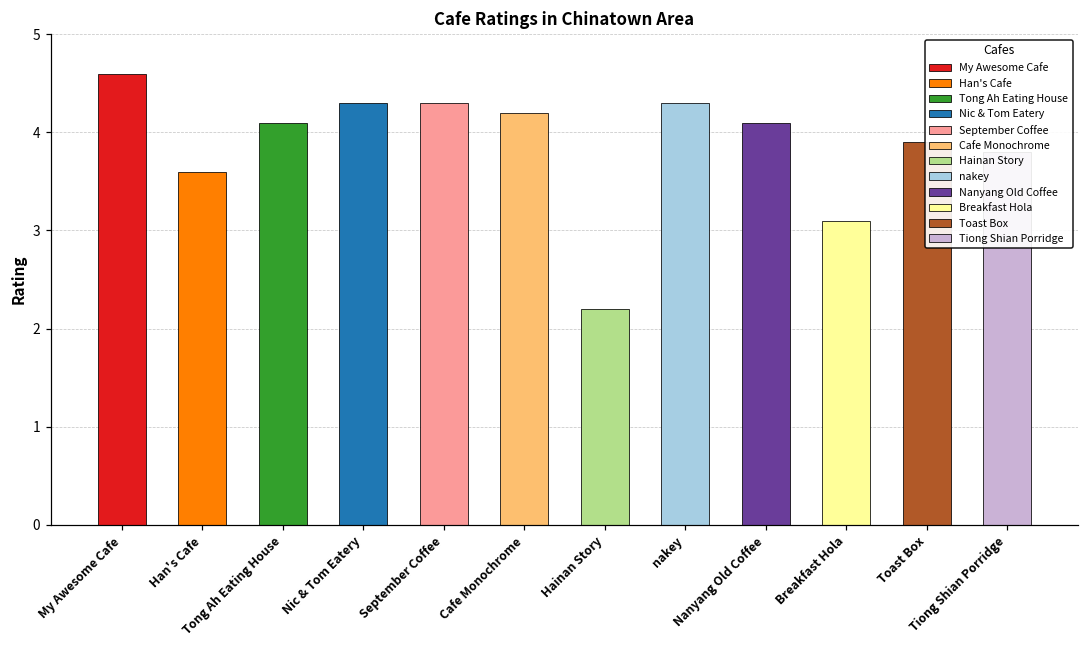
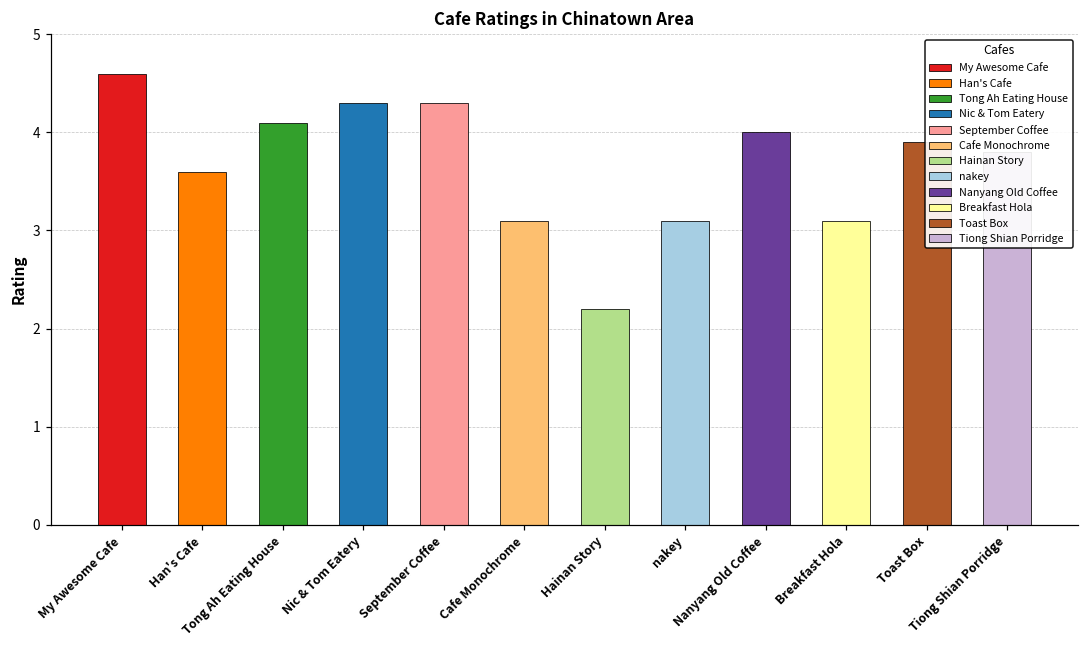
  {
    "My Awesome Cafe": 4.6,
    "Han's Cafe": 3.6,
    "Tong Ah Eating House": 4.1,
    "Nic & Tom Eatery": 4.3,
    "September Coffee": 4.3,
-   "Cafe Monochrome": 4.2,
+   "Cafe Monochrome": 3.1,
    "Hainan Story": 2.2,
-   "nakey": 4.3,
-   "Nanyang Old Coffee": 4.1,
+   "nakey": 3.1,
+   "Nanyang Old Coffee": 4.0,
    "Breakfast Hola": 3.1
  }
